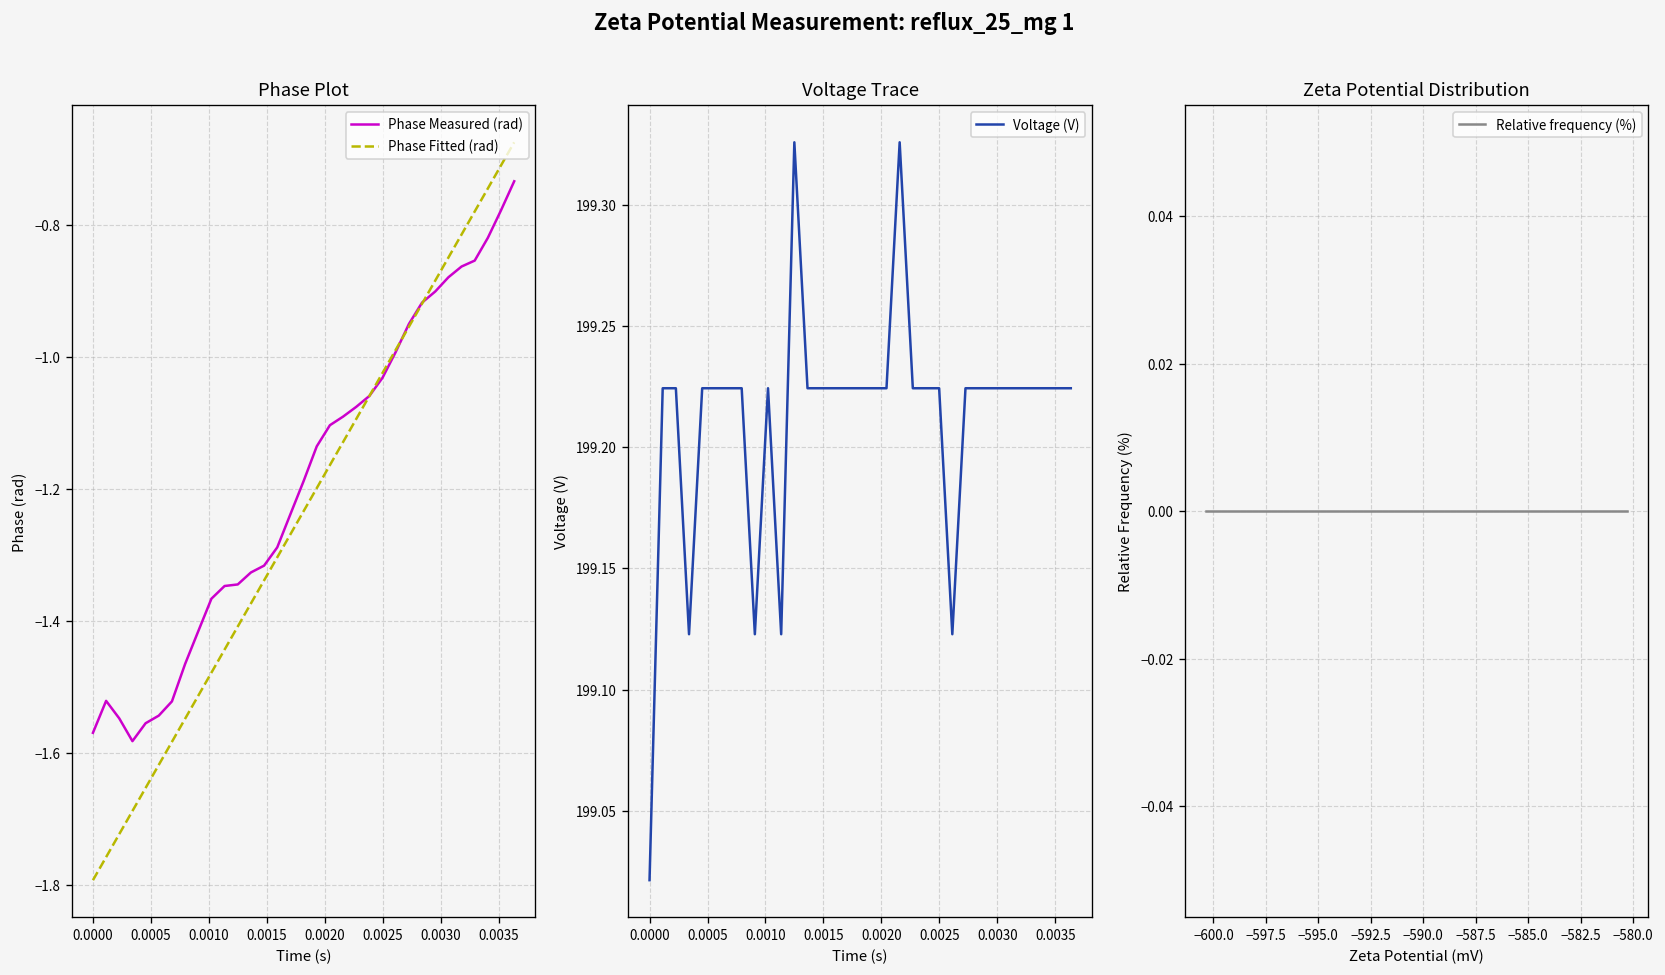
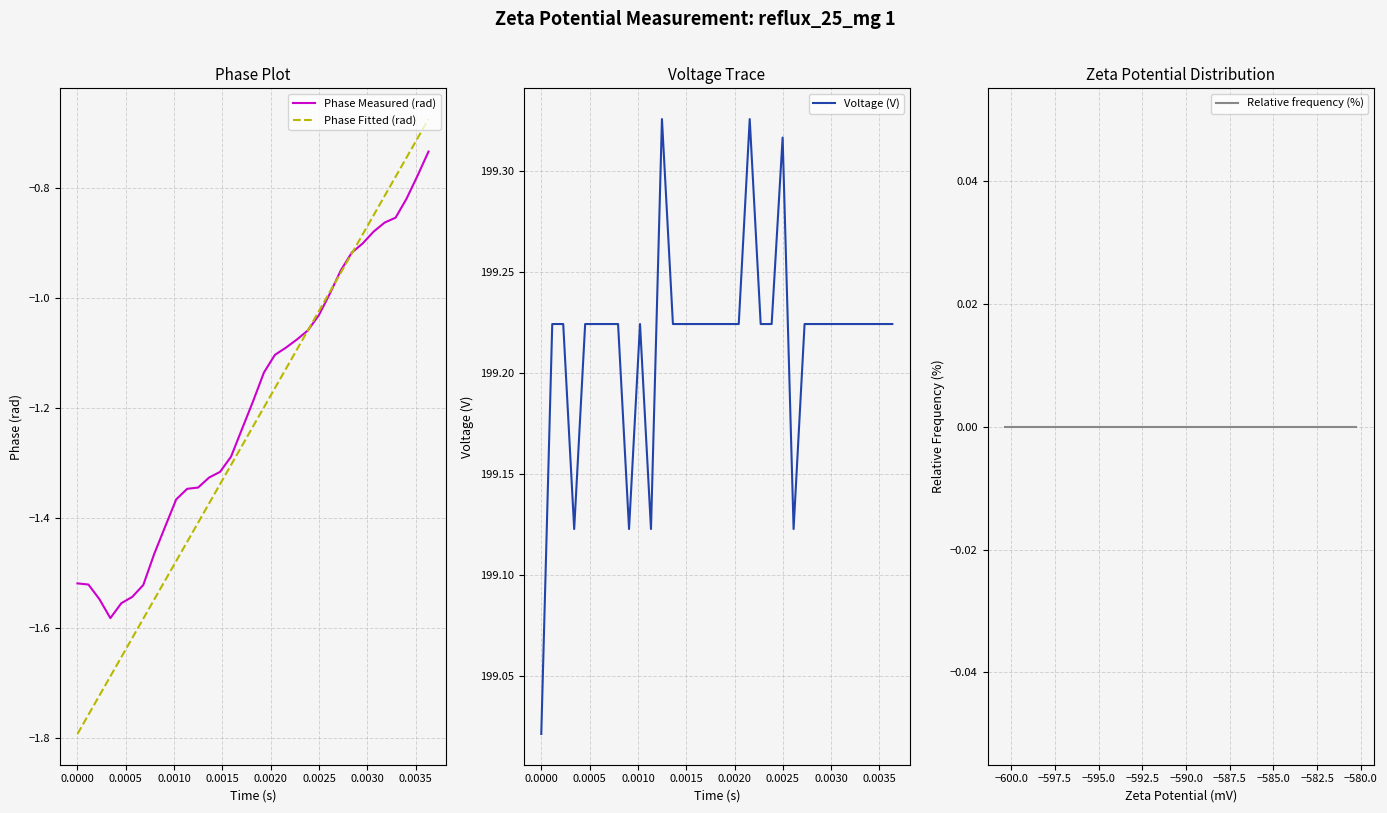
  {
    "Phase Plot": {
      "Phase Measured (rad)": {
-       "0.0000": -1.57,
+       "0.0000": -1.52,
        "0.0025": -1.03
      },
      "Phase Fitted (rad)": {
        "0.0000": -1.79,
        "0.0025": -1.02
      }
    },
    "Voltage Trace": {
      "0.0000": 199.021,
-     "0.0025": 199.224
+     "0.0025": 199.317
    }
  }
